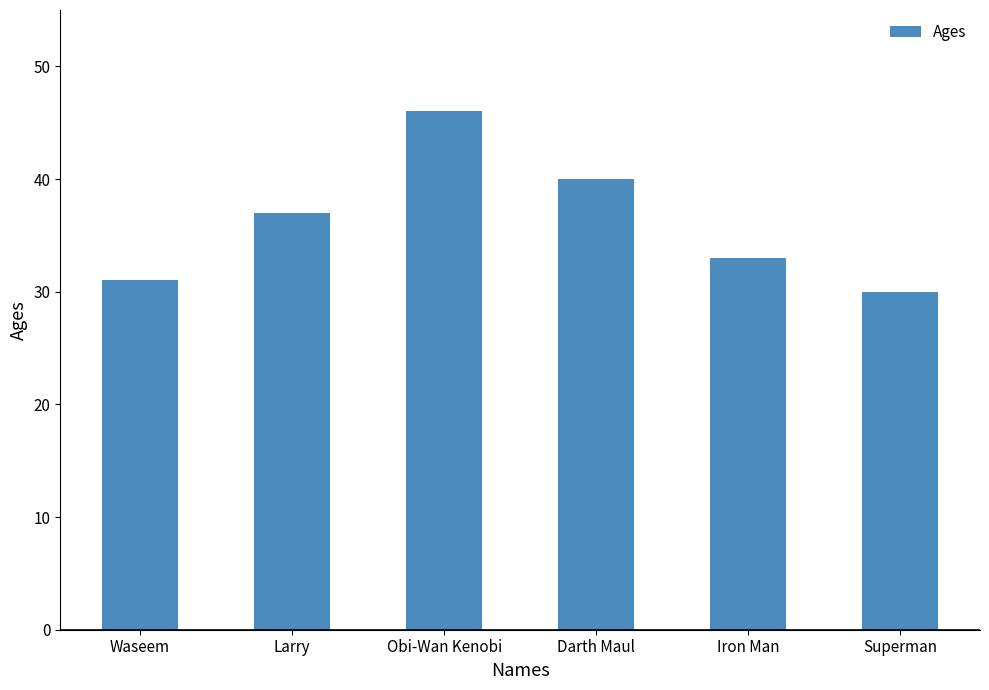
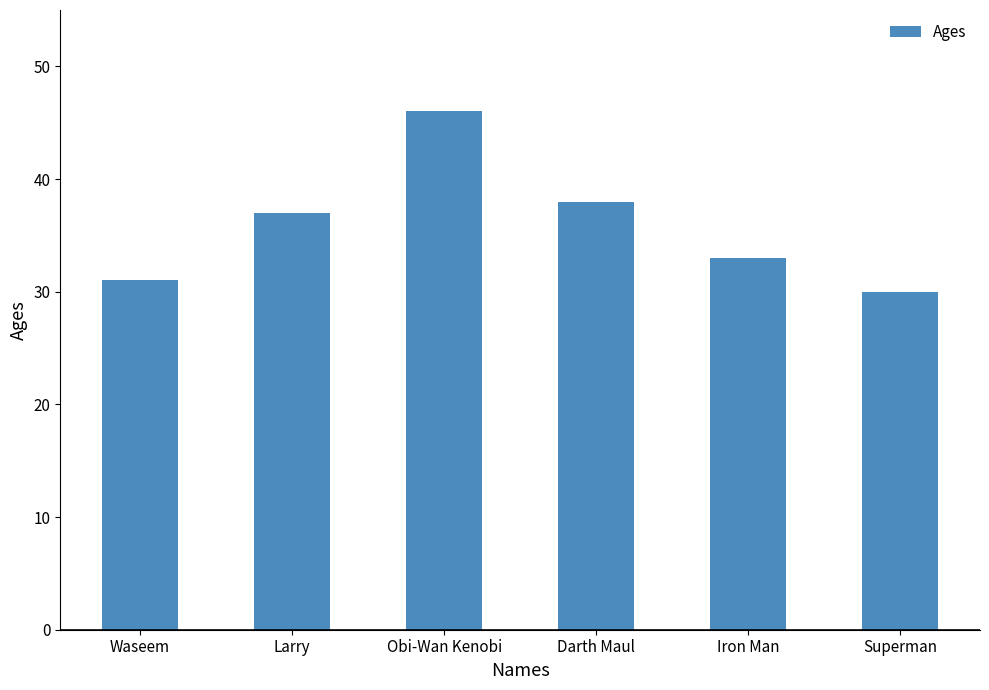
  {
    "Waseem": 31,
    "Larry": 37,
    "Obi-Wan Kenobi": 46,
-   "Darth Maul": 40,
+   "Darth Maul": 38,
    "Iron Man": 33,
    "Superman": 30
  }
